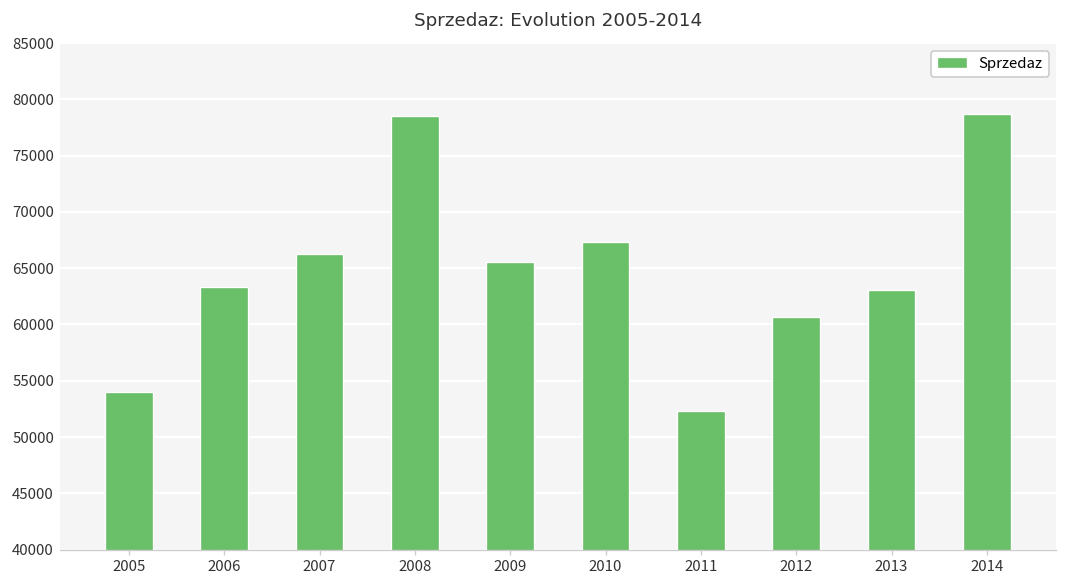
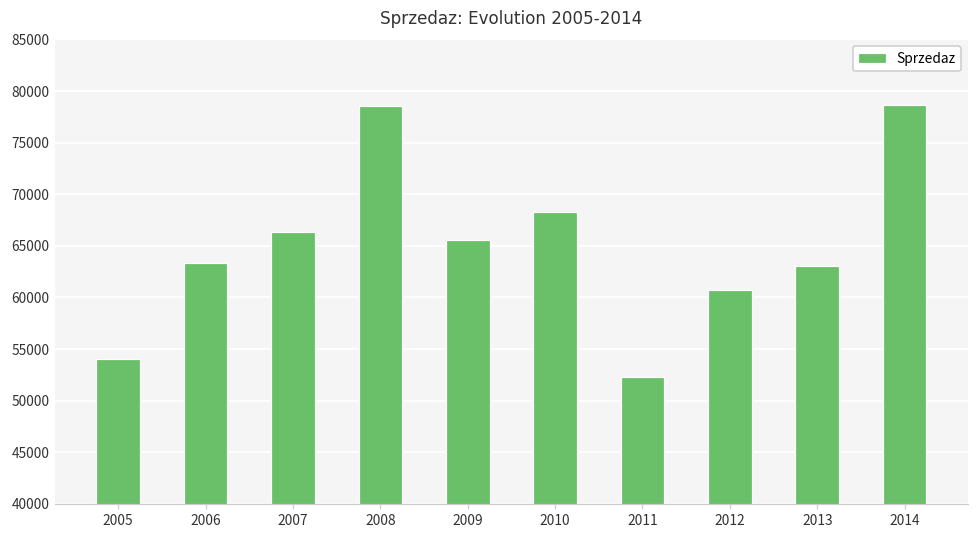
  {
    "2005": 54000,
    "2006": 63000,
    "2007": 66000,
    "2008": 79000,
    "2009": 66000,
-   "2010": 67000,
+   "2010": 68000,
    "2011": 52000,
    "2012": 61000,
    "2013": 63000,
    "2014": 79000
  }
